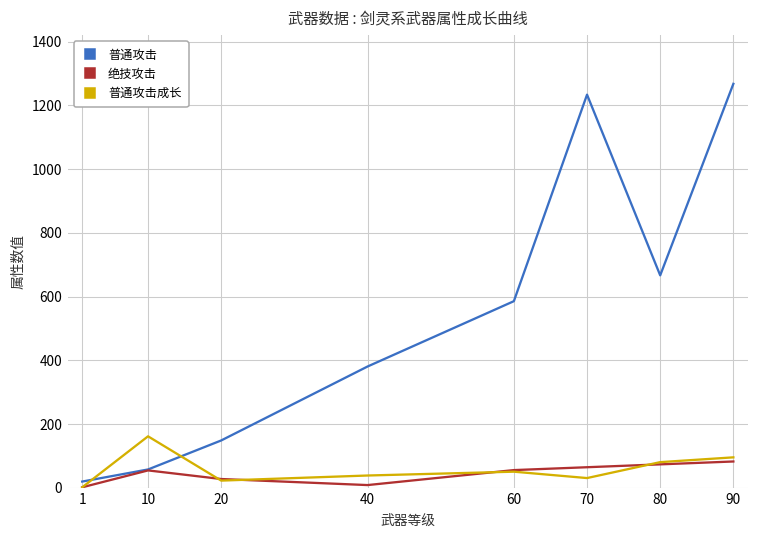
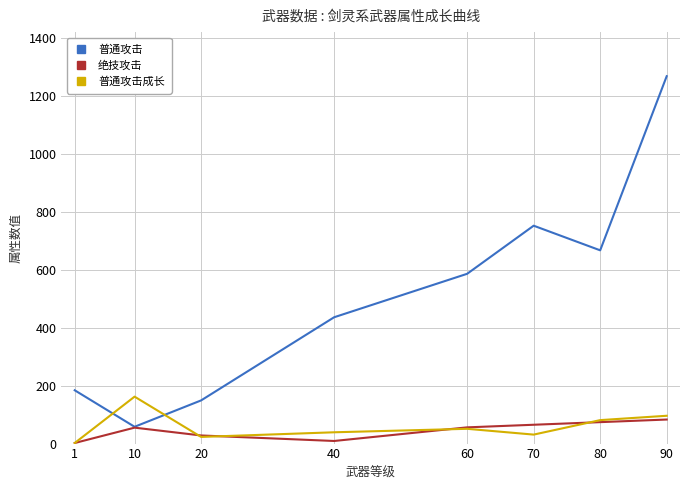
  {
    "普通攻击": {
-     "1": 20,
+     "1": 180,
      "20": 150,
-     "40": 380,
+     "40": 440,
      "60": 590,
-     "70": 1230,
+     "70": 750,
      "80": 670,
      "90": 1270
    },
    "绝技攻击": {
      "40": 10,
      "70": 70,
      "90": 80
    },
    "普通攻击成长": {
      "10": 160,
      "40": 40,
      "70": 30,
      "90": 100
    }
  }
